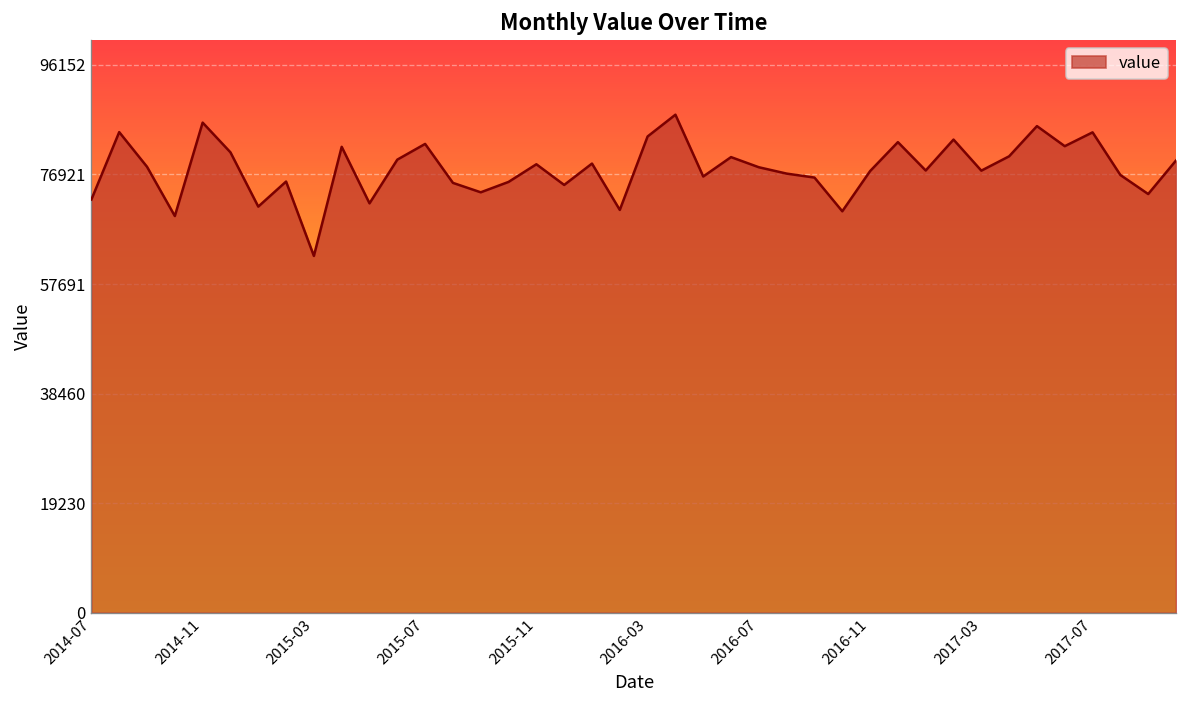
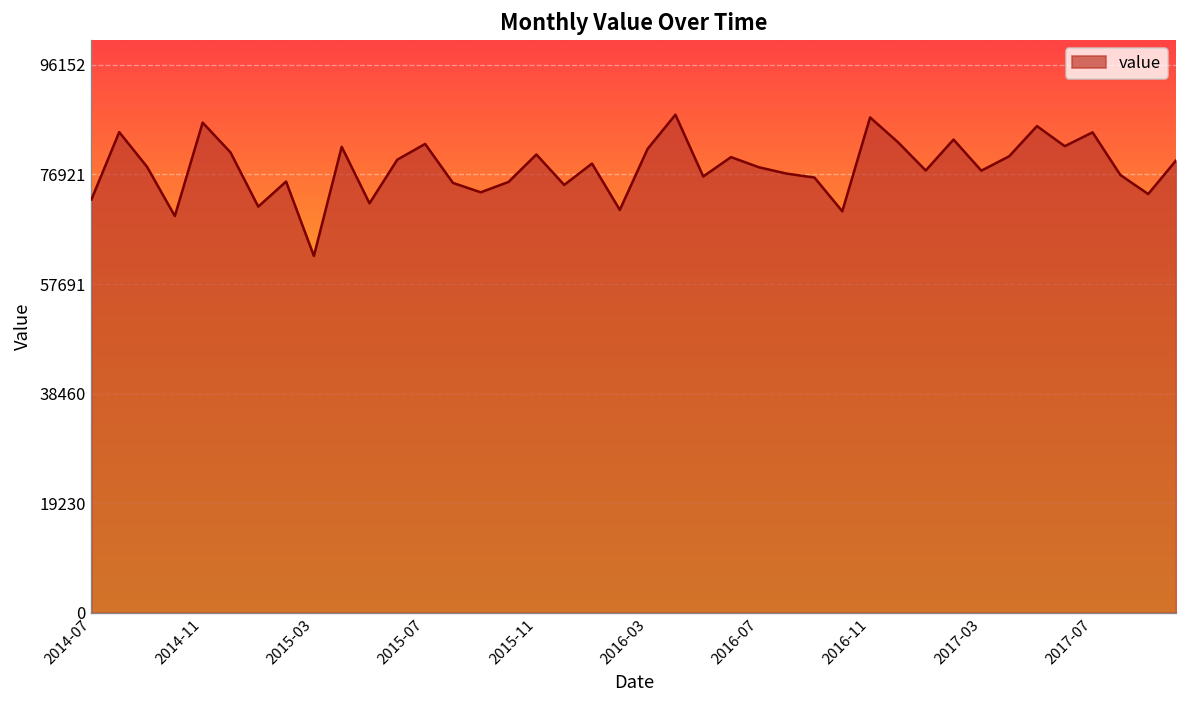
  {
    "2014-07": 73000,
    "2014-11": 86000,
    "2015-03": 63000,
    "2015-07": 82000,
-   "2015-11": 79000,
-   "2016-03": 84000,
+   "2015-11": 80000,
+   "2016-03": 81000,
    "2016-07": 78000,
-   "2016-11": 78000,
+   "2016-11": 87000,
    "2017-03": 78000,
    "2017-07": 84000
  }
